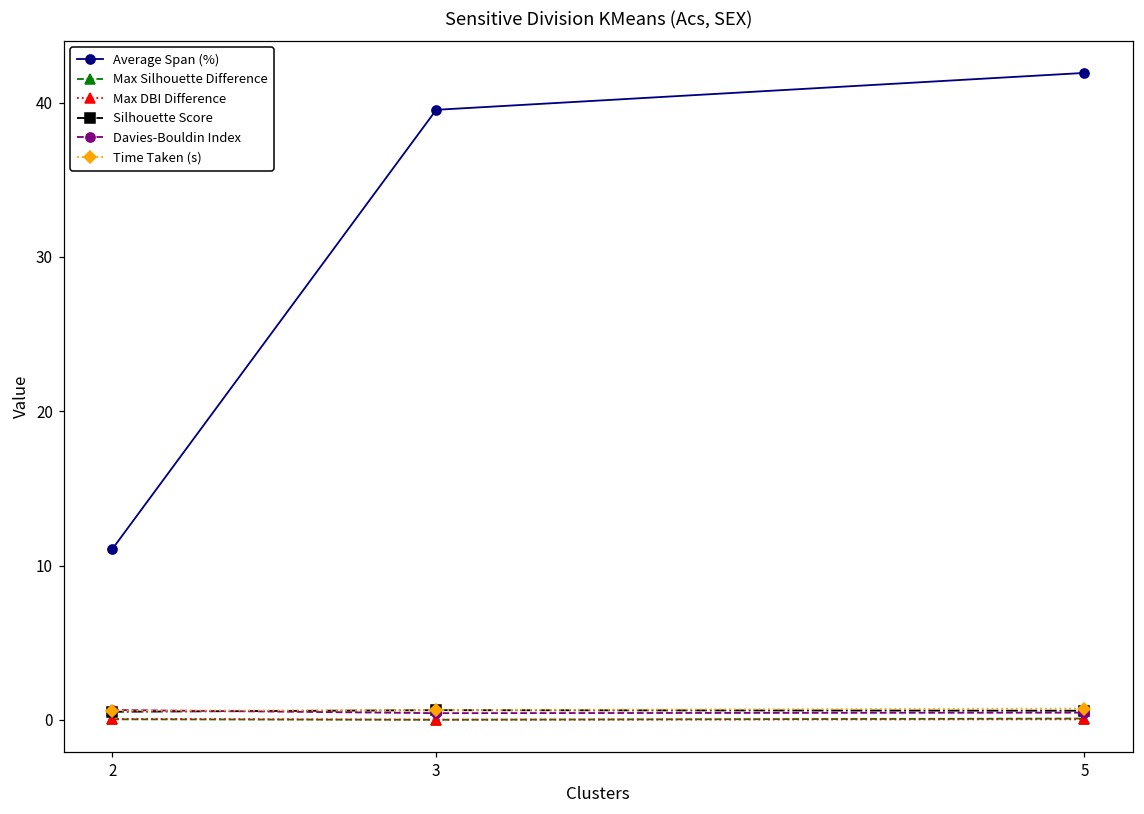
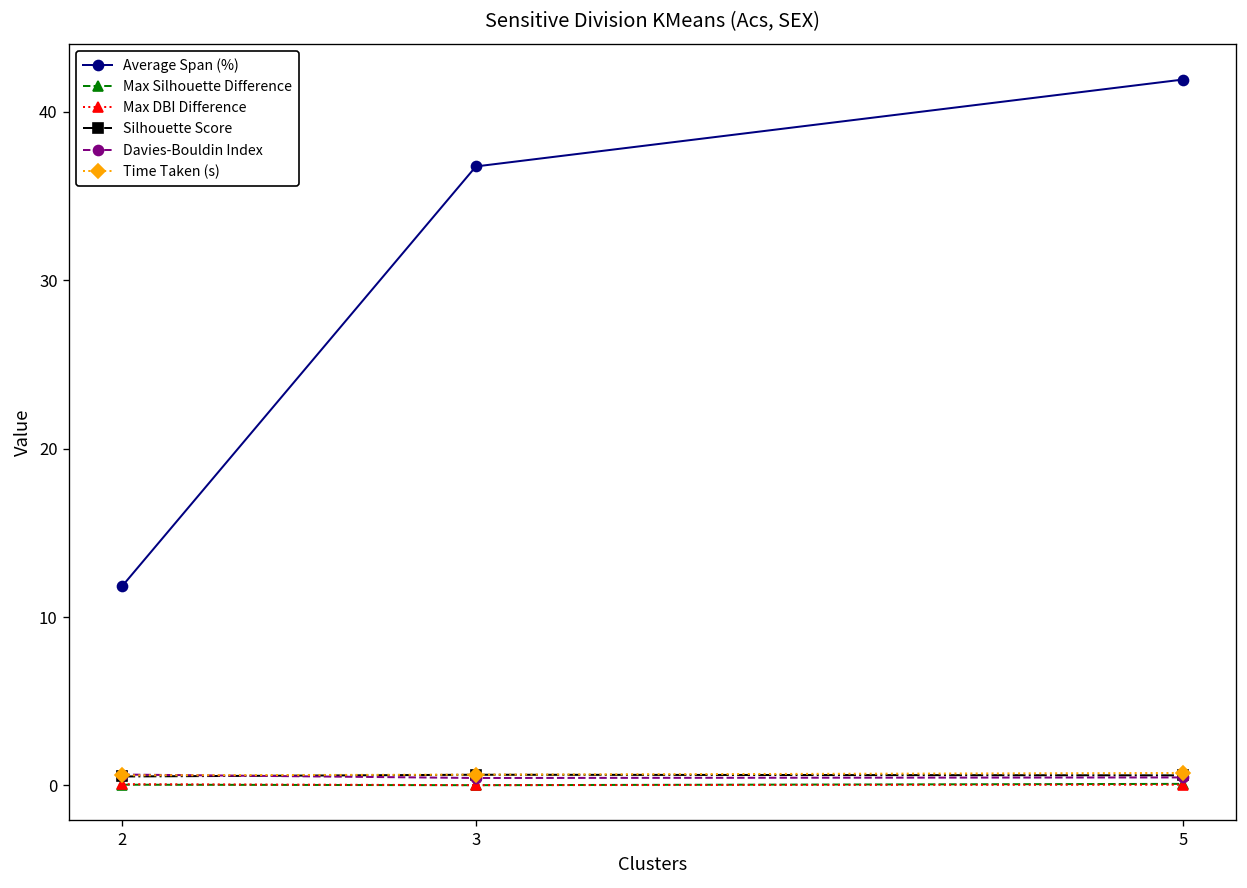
  {
    "Average Span (%)": {
-     "2": 11.1,
-     "3": 39.5,
+     "2": 11.9,
+     "3": 36.8,
      "5": 41.9
    },
    "Davies-Bouldin Index": {
      "3": 0.4
    }
  }
